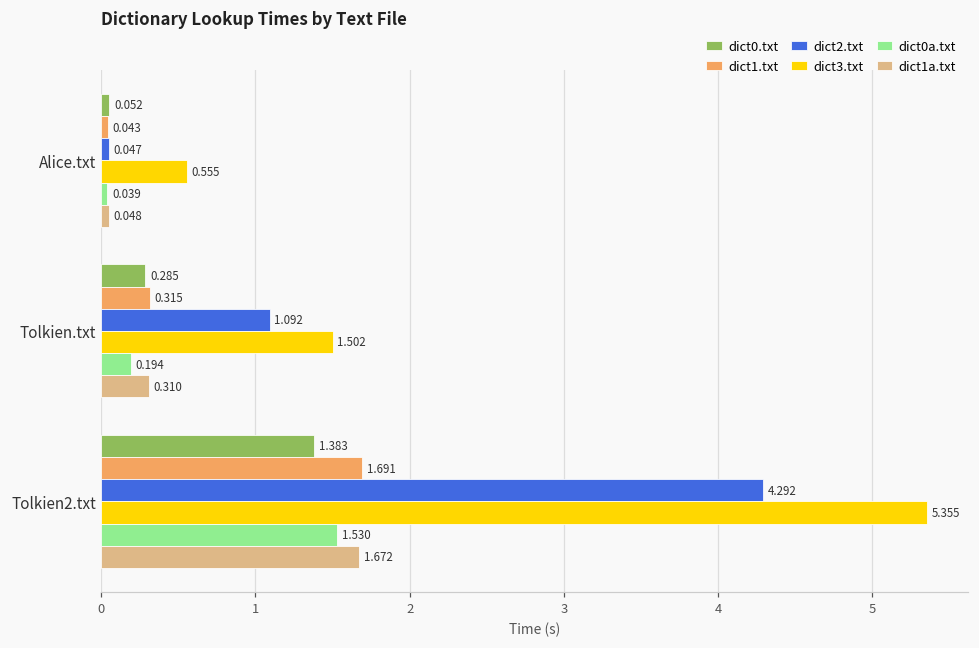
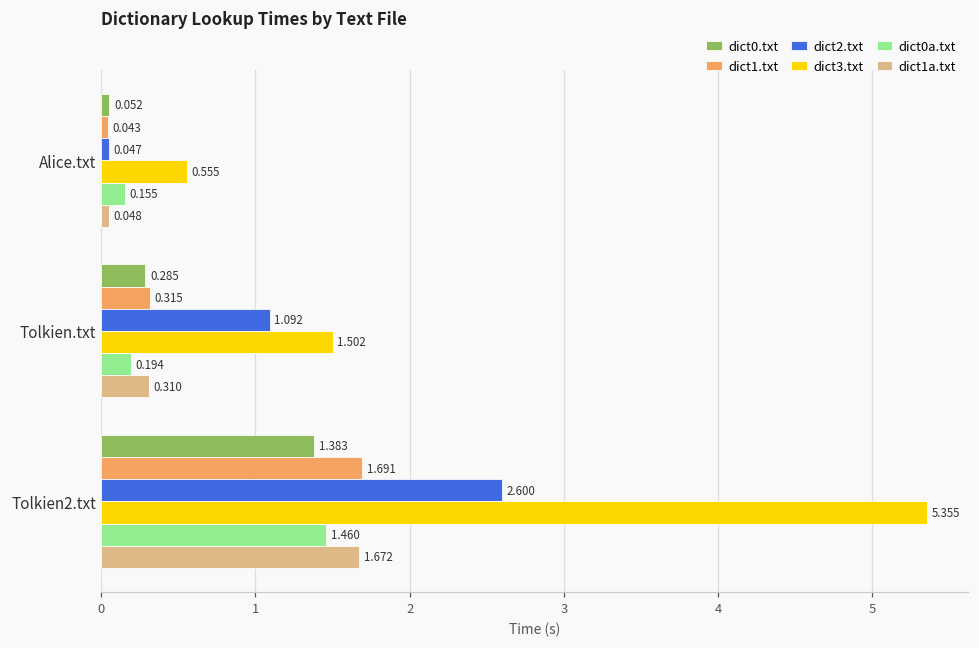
  {
    "dict0.txt": {
      "Alice.txt": 0.052,
      "Tolkien.txt": 0.285,
      "Tolkien2.txt": 1.383
    },
    "dict2.txt": {
      "Alice.txt": 0.047,
      "Tolkien.txt": 1.092,
-     "Tolkien2.txt": 4.292
+     "Tolkien2.txt": 2.600
    },
    "dict3.txt": {
      "Alice.txt": 0.555,
      "Tolkien.txt": 1.502,
      "Tolkien2.txt": 5.355
    },
    "dict0a.txt": {
-     "Alice.txt": 0.039,
+     "Alice.txt": 0.155,
      "Tolkien.txt": 0.194,
-     "Tolkien2.txt": 1.530
+     "Tolkien2.txt": 1.460
    }
  }
